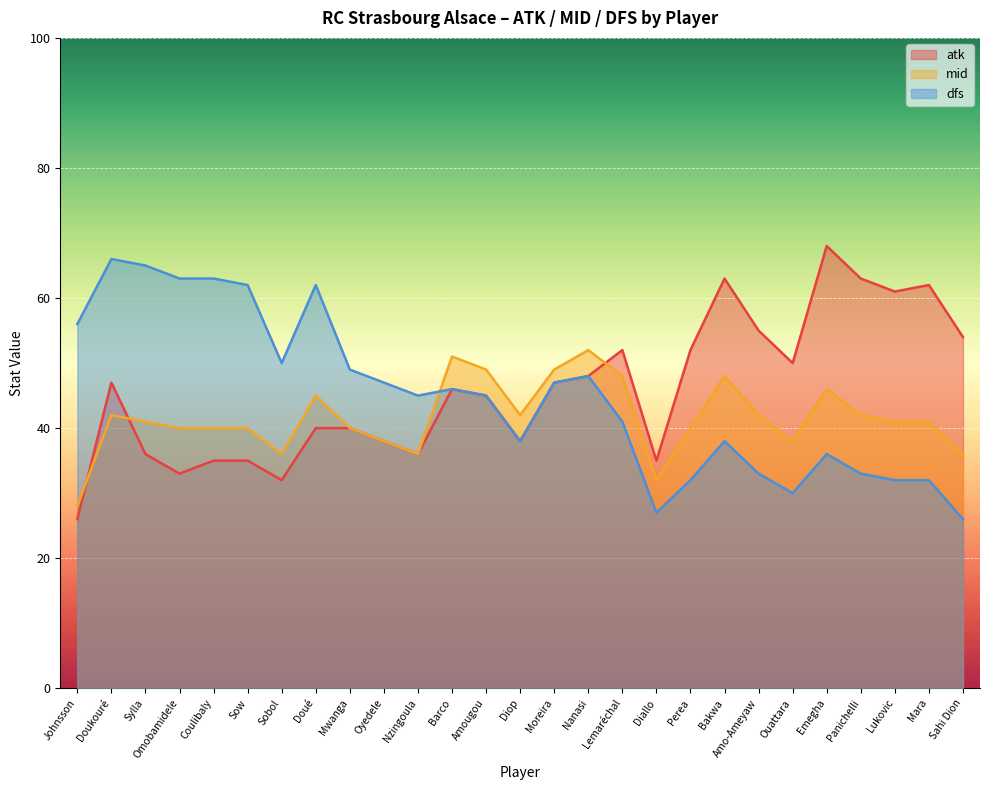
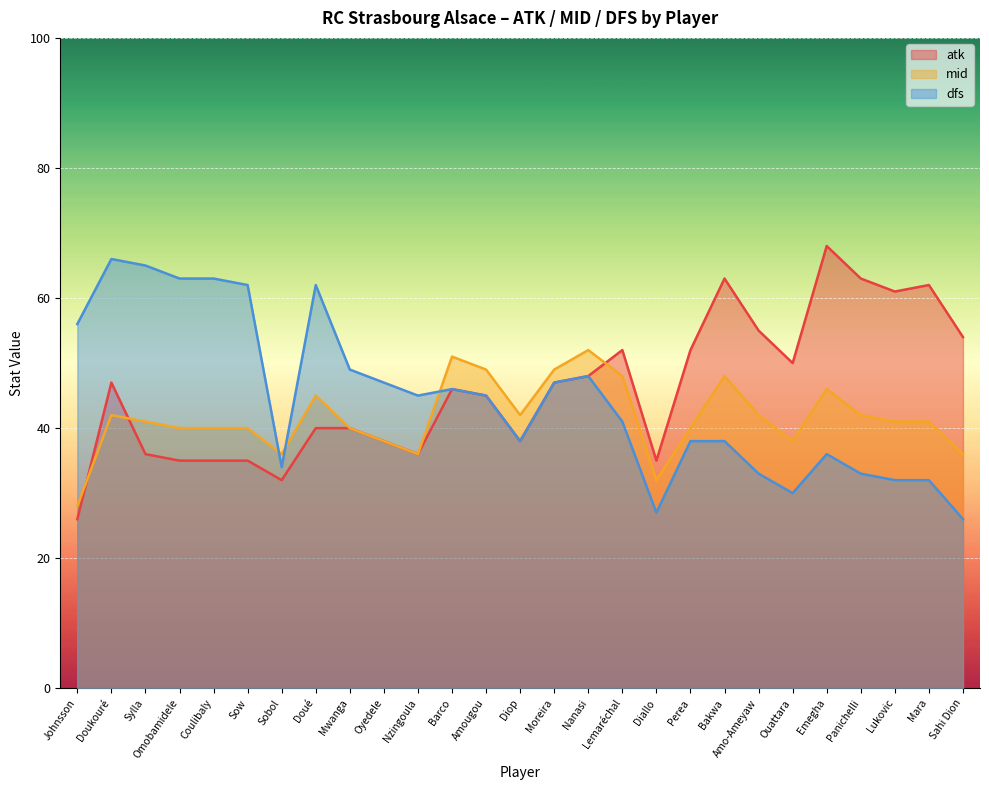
  {
    "atk": {
      "Johnsson": 26,
      "Doukouré": 47,
      "Sylla": 36,
-     "Omobamidele": 33,
+     "Omobamidele": 35,
      "Coulibaly": 35,
      "Sow": 35,
      "Sobol": 32,
      "Doué": 40,
      "Lemaréchal": 52,
      "Diallo": 35,
      "Perea": 52,
      "Bakwa": 63,
      "Amo-Ameyaw": 55,
      "Ouattara": 50,
      "Emegha": 68,
      "Panichelli": 63,
      "Lukovic": 61,
      "Mara": 62,
      "Sahi Dion": 54
    },
    "mid": {
      "Johnsson": 28,
      "Doukouré": 42,
      "Sylla": 41,
      "Omobamidele": 40,
      "Coulibaly": 40,
      "Sow": 40,
      "Sobol": 36,
      "Doué": 45,
      "Barco": 51,
      "Amougou": 49,
      "Diop": 42,
      "Moreira": 49,
      "Nanasi": 52,
      "Lemaréchal": 48,
      "Diallo": 32,
      "Perea": 40,
      "Bakwa": 48,
      "Amo-Ameyaw": 42,
      "Ouattara": 38,
      "Emegha": 46,
      "Panichelli": 42,
      "Lukovic": 41,
      "Mara": 41,
      "Sahi Dion": 36
    },
    "dfs": {
      "Johnsson": 56,
      "Doukouré": 66,
      "Sylla": 65,
      "Omobamidele": 63,
      "Coulibaly": 63,
      "Sow": 62,
-     "Sobol": 50,
+     "Sobol": 34,
      "Doué": 62,
      "Mwanga": 49,
      "Oyedele": 47,
      "Nzingoula": 45,
      "Lemaréchal": 41,
      "Diallo": 27,
-     "Perea": 32,
+     "Perea": 38,
      "Bakwa": 38,
      "Amo-Ameyaw": 33,
      "Ouattara": 30,
      "Emegha": 36,
      "Panichelli": 33,
      "Lukovic": 32,
      "Mara": 32,
      "Sahi Dion": 26
    }
  }
